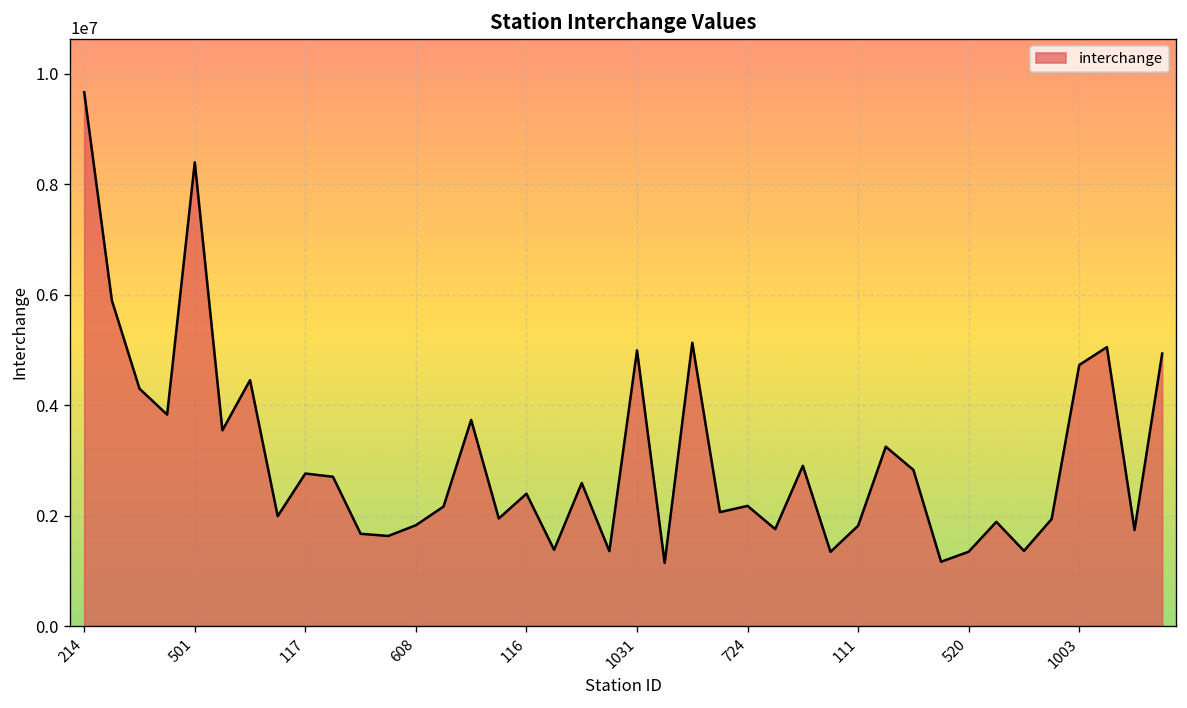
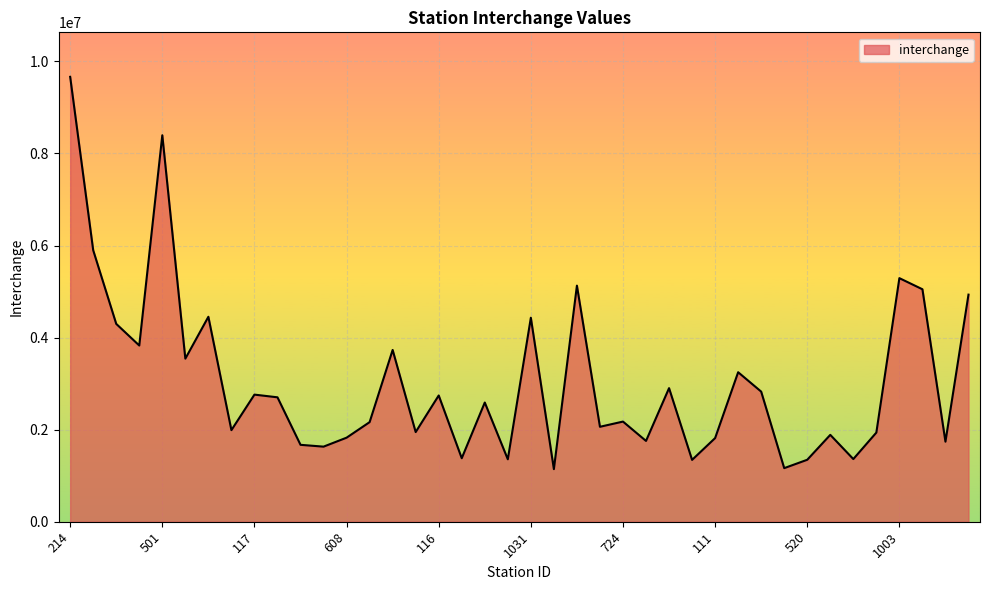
  {
    "214": 9700000,
    "501": 8400000,
    "117": 2800000,
    "608": 1800000,
-   "116": 2400000,
-   "1031": 5000000,
+   "116": 2700000,
+   "1031": 4400000,
    "724": 2200000,
    "111": 1800000,
    "520": 1300000,
-   "1003": 4700000
+   "1003": 5300000
  }
